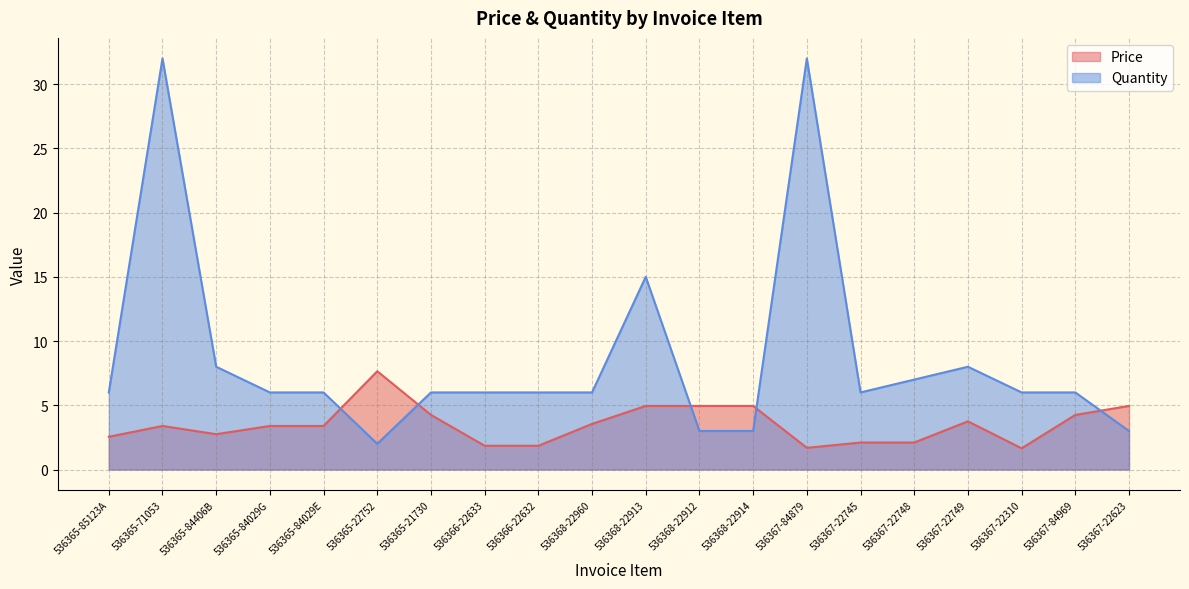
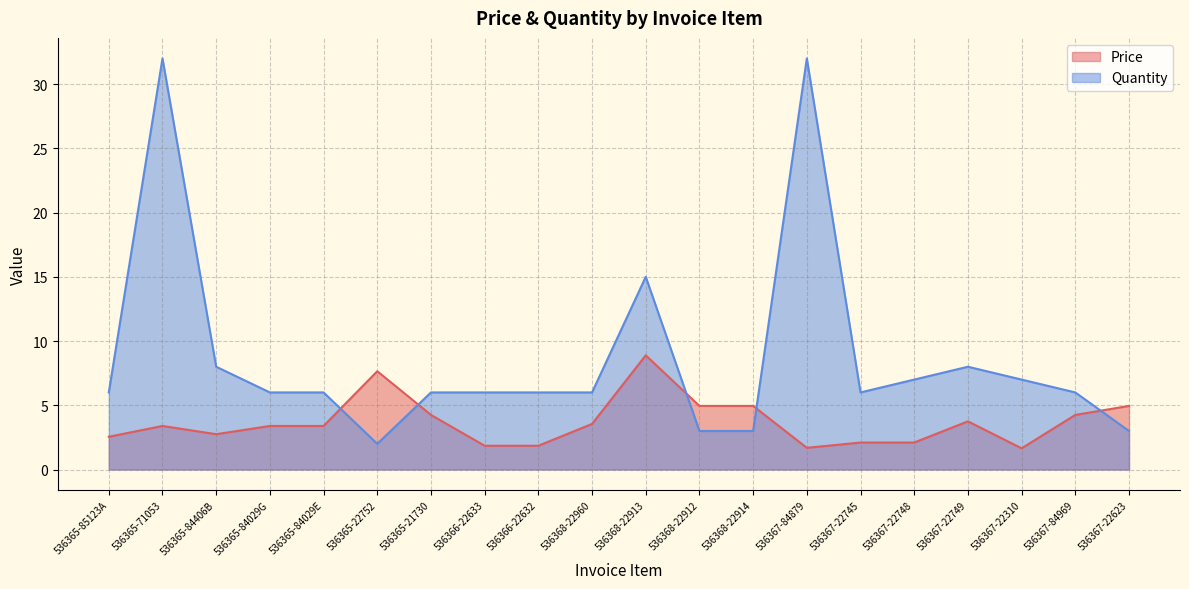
  {
    "Price": {
      "536365-85123A": 2.6,
      "536365-71053": 3.4,
      "536365-84406B": 2.8,
      "536365-84029G": 3.4,
      "536365-84029E": 3.4,
      "536365-22752": 7.7,
      "536365-21730": 4.3,
      "536366-22633": 1.9,
      "536366-22632": 1.9,
      "536368-22960": 3.6,
-     "536368-22913": 5.0,
+     "536368-22913": 8.9,
      "536368-22912": 5.0,
      "536368-22914": 5.0,
      "536367-84879": 1.7,
      "536367-22745": 2.1,
      "536367-22748": 2.1,
      "536367-22749": 3.8,
      "536367-22310": 1.7,
      "536367-84969": 4.3,
      "536367-22623": 5.0
    },
    "Quantity": {
      "536365-85123A": 6,
      "536365-71053": 32,
      "536365-84406B": 8,
      "536365-84029G": 6,
      "536365-84029E": 6,
      "536365-22752": 2,
      "536365-21730": 6,
      "536366-22633": 6,
      "536366-22632": 6,
      "536368-22960": 6,
      "536368-22913": 15,
      "536368-22912": 3,
      "536368-22914": 3,
      "536367-84879": 32,
      "536367-22745": 6,
      "536367-22748": 7,
      "536367-22749": 8,
-     "536367-22310": 6,
+     "536367-22310": 7,
      "536367-84969": 6,
      "536367-22623": 3
    }
  }
